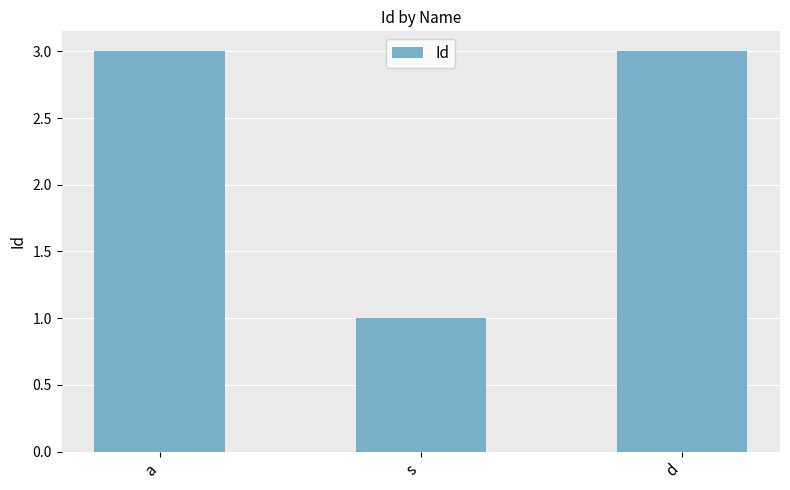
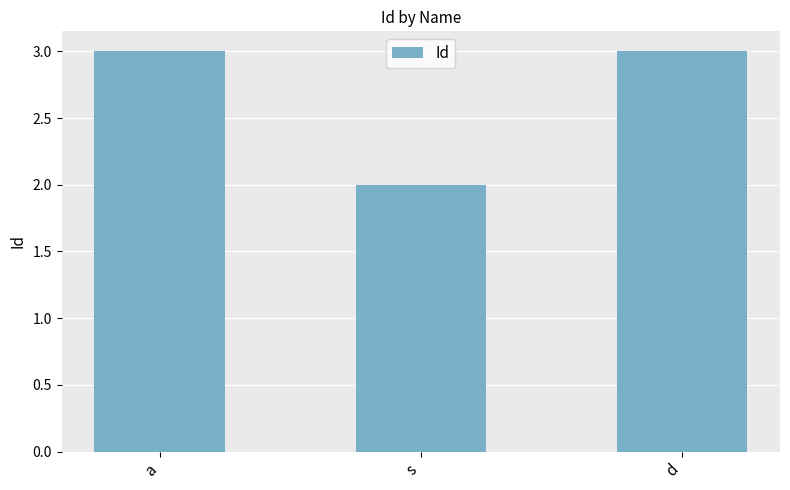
  {
    "a": 3,
-   "s": 1,
+   "s": 2,
    "d": 3
  }
